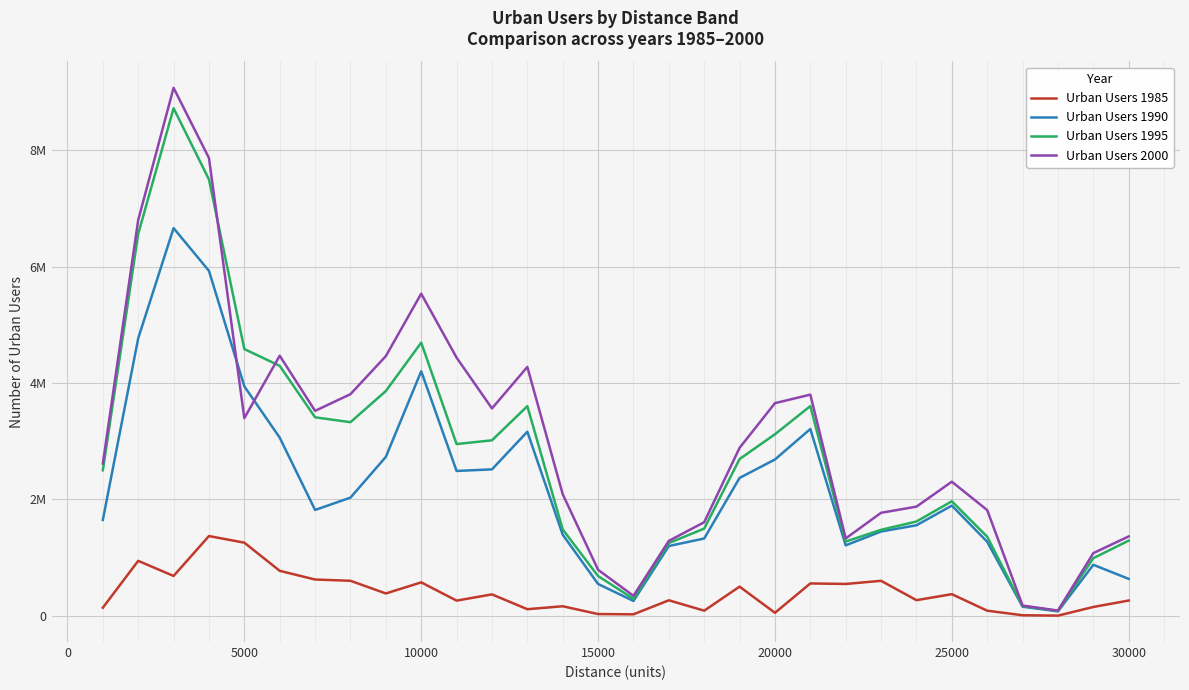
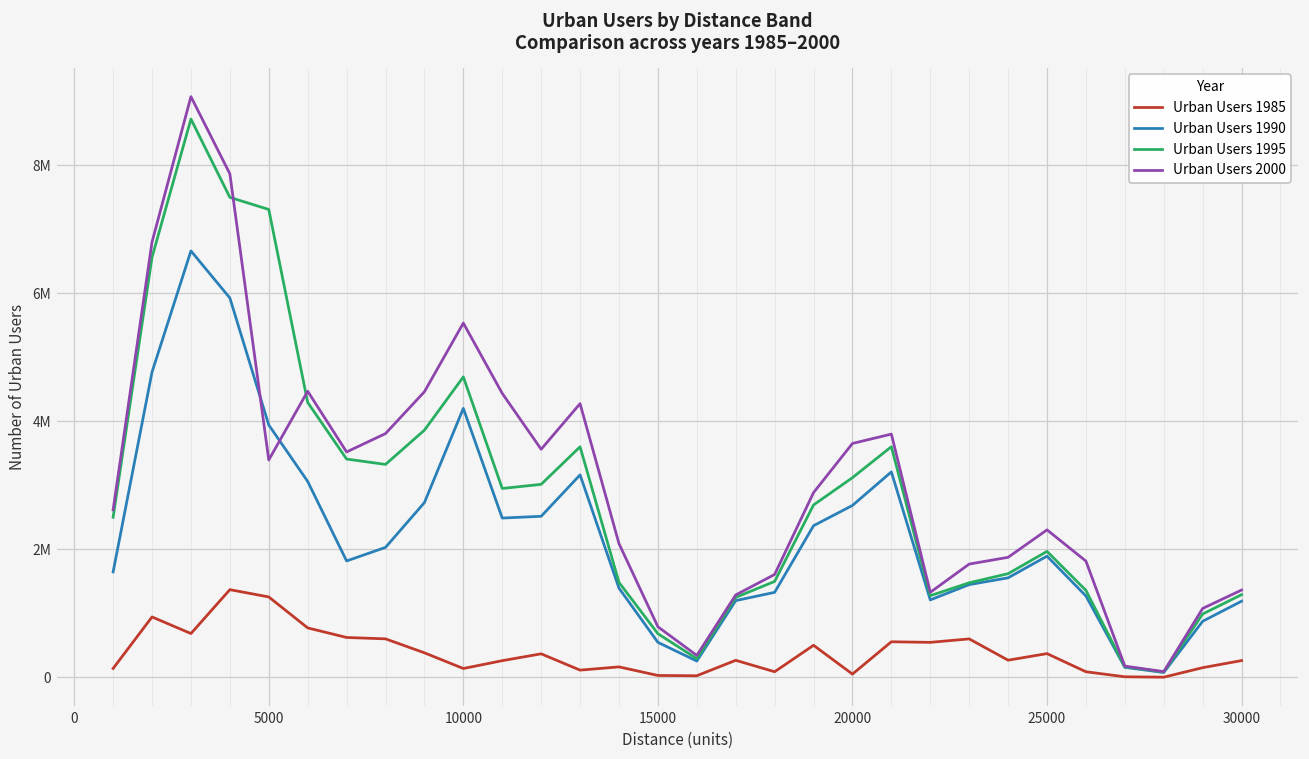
  {
    "Urban Users 1985": {
      "5000": 1300000,
-     "10000": 600000,
+     "10000": 100000,
      "15000": 0,
      "20000": 0,
      "25000": 400000,
      "30000": 300000
    },
    "Urban Users 1990": {
      "5000": 3900000,
      "10000": 4200000,
      "15000": 500000,
      "20000": 2700000,
      "25000": 1900000,
-     "30000": 600000
+     "30000": 1200000
    },
    "Urban Users 1995": {
-     "5000": 4600000,
+     "5000": 7300000,
      "10000": 4700000,
      "15000": 700000,
      "20000": 3100000,
      "25000": 2000000,
      "30000": 1300000
    },
    "Urban Users 2000": {
      "5000": 3400000,
      "10000": 5500000,
      "15000": 800000,
      "20000": 3700000,
      "25000": 2300000,
      "30000": 1400000
    }
  }
